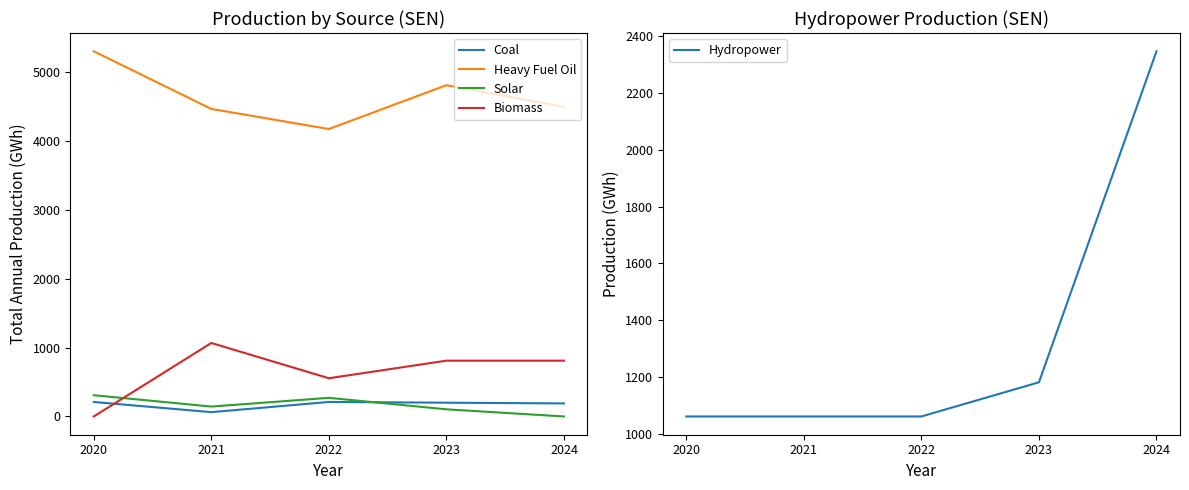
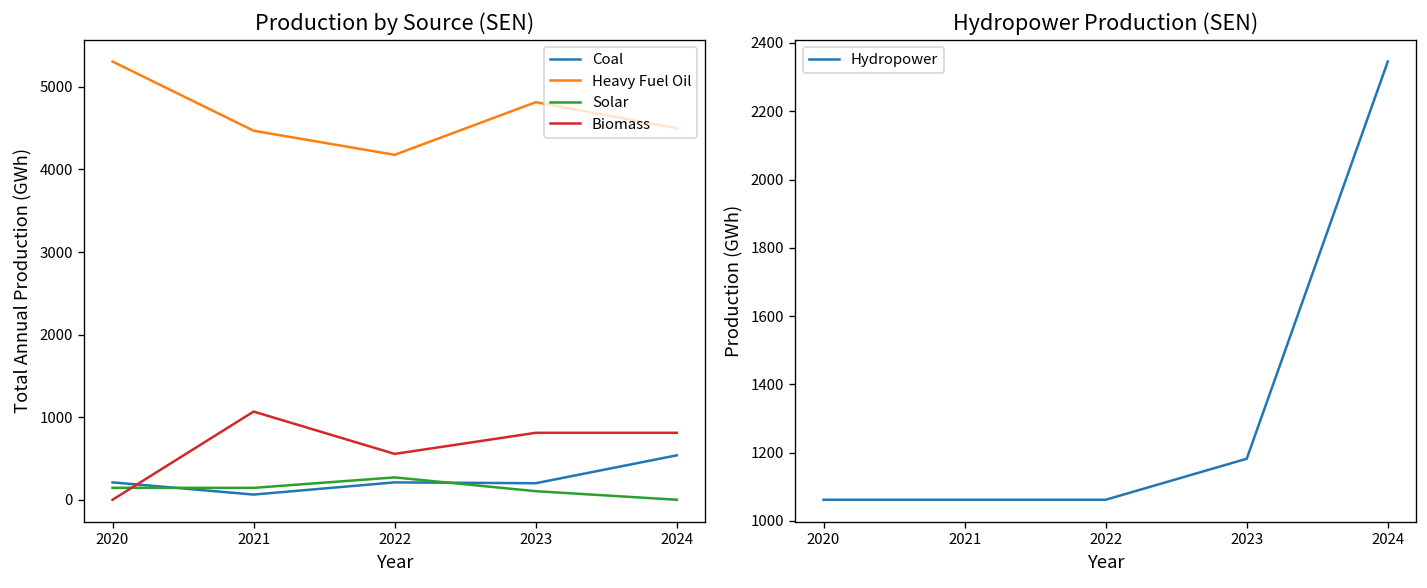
  {
    "Production by Source (SEN)": {
      "Coal": {
        "2020": 200,
        "2021": 100,
        "2022": 200,
        "2023": 200,
-       "2024": 200
+       "2024": 500
      },
      "Heavy Fuel Oil": {
        "2020": 5300,
        "2021": 4500,
        "2022": 4200,
        "2023": 4800
      },
      "Solar": {
-       "2020": 300,
+       "2020": 100,
        "2021": 100,
        "2022": 300,
        "2023": 100,
        "2024": 0
      },
      "Biomass": {
        "2020": 0,
        "2021": 1100,
        "2022": 600,
        "2023": 800,
        "2024": 800
      }
    },
    "Hydropower Production (SEN)": {
      "2020": 1060,
      "2021": 1060,
      "2022": 1060,
      "2023": 1180,
      "2024": 2350
    }
  }
